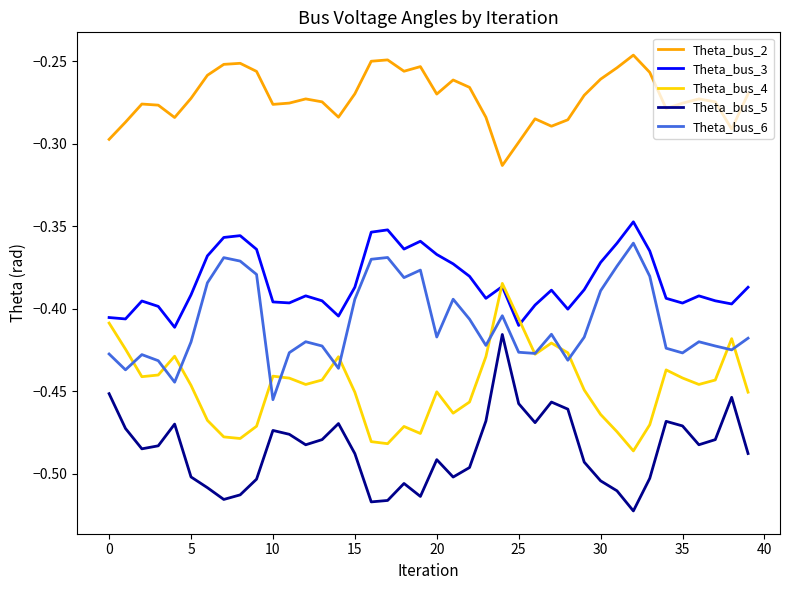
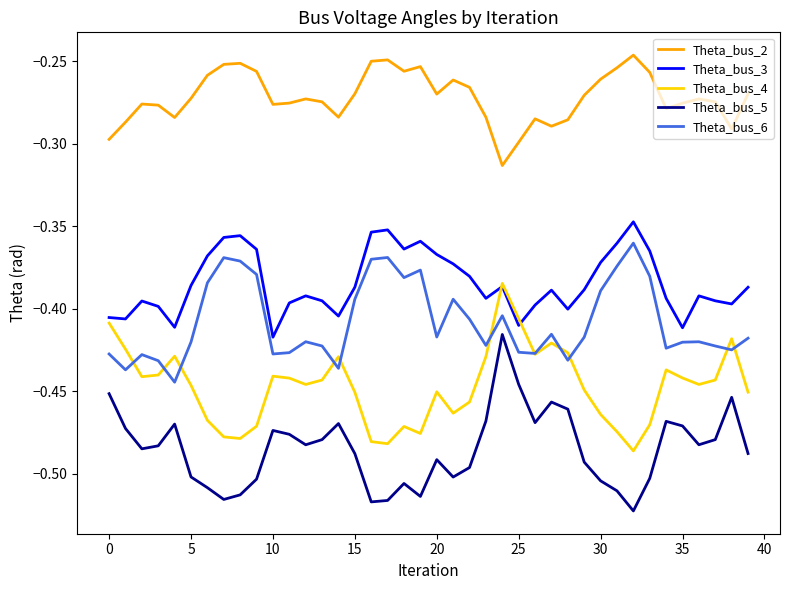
  {
    "Theta_bus_3": {
      "0": -0.405,
-     "5": -0.392,
-     "10": -0.396,
+     "5": -0.386,
+     "10": -0.417,
      "15": -0.387,
      "20": -0.367,
      "25": -0.410,
      "30": -0.372,
-     "35": -0.397
+     "35": -0.412
    },
    "Theta_bus_5": {
      "0": -0.452,
      "5": -0.502,
      "10": -0.474,
      "15": -0.488,
      "20": -0.492,
-     "25": -0.458,
+     "25": -0.446,
      "30": -0.504,
      "35": -0.471
    },
    "Theta_bus_6": {
      "0": -0.427,
      "5": -0.420,
-     "10": -0.455,
+     "10": -0.427,
      "15": -0.394,
      "20": -0.417,
      "25": -0.426,
      "30": -0.389,
-     "35": -0.427
+     "35": -0.420
    }
  }
